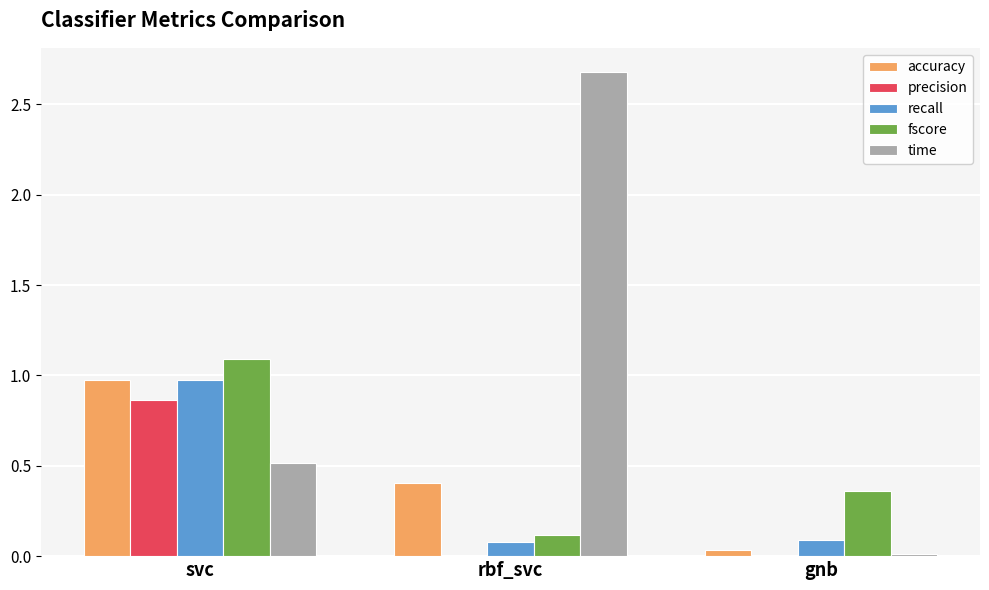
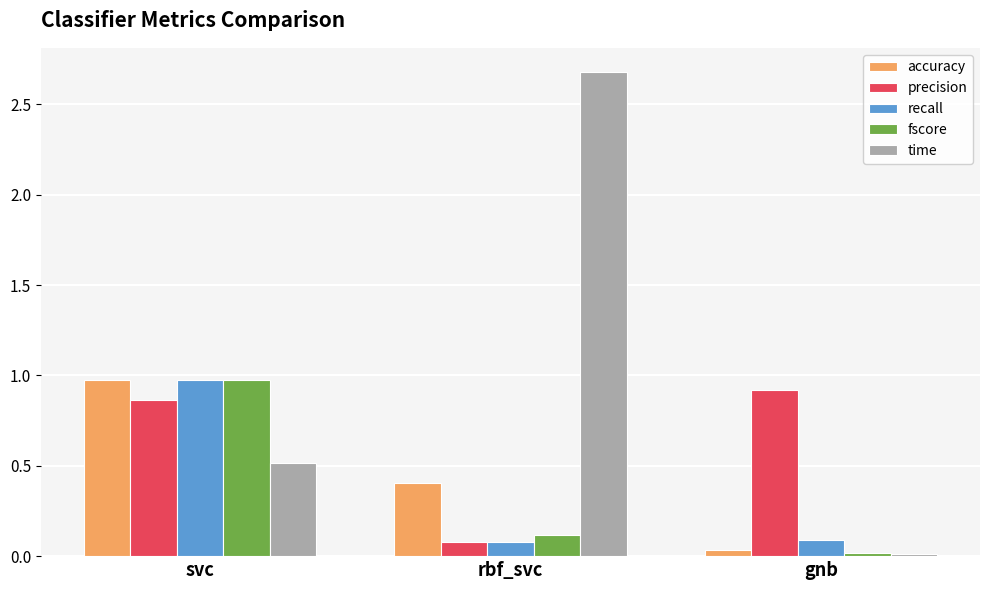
  {
    "accuracy": {
      "svc": 0.97,
      "rbf_svc": 0.40,
      "gnb": 0.03
    },
    "precision": {
      "svc": 0.87,
-     "rbf_svc": 0.01,
-     "gnb": 0.01
+     "rbf_svc": 0.08,
+     "gnb": 0.92
    },
    "recall": {
      "svc": 0.97,
      "rbf_svc": 0.08,
      "gnb": 0.09
    },
    "fscore": {
-     "svc": 1.09,
+     "svc": 0.97,
      "rbf_svc": 0.12,
-     "gnb": 0.36
+     "gnb": 0.02
    },
    "time": {
      "svc": 0.52,
      "rbf_svc": 2.68
    }
  }
